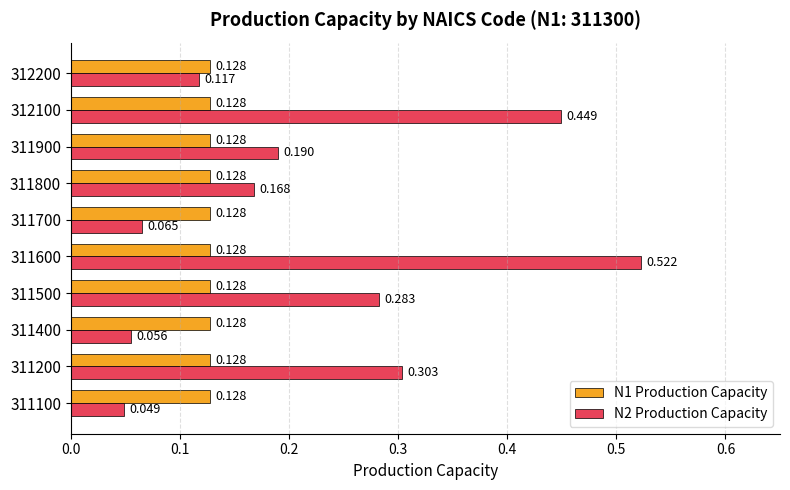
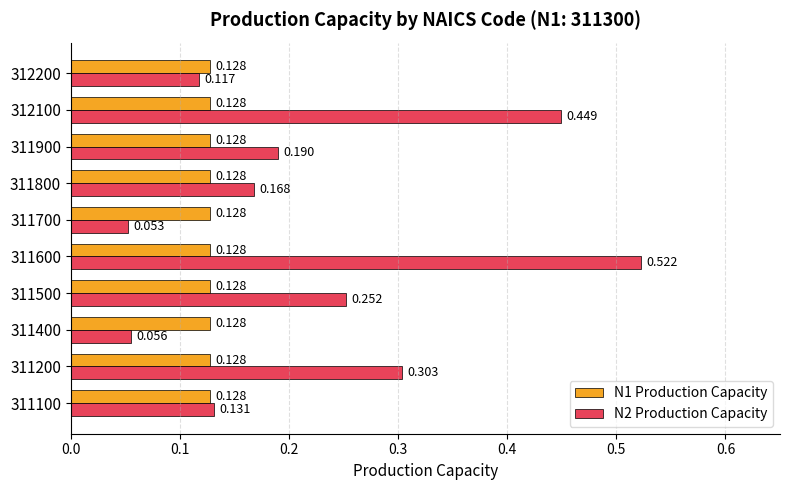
  {
    "N1 Production Capacity": {
      "312200": 0.128,
      "312100": 0.128,
      "311900": 0.128,
      "311800": 0.128,
      "311700": 0.128,
      "311600": 0.128,
      "311500": 0.128,
      "311400": 0.128,
      "311200": 0.128,
      "311100": 0.128
    },
    "N2 Production Capacity": {
      "312200": 0.117,
      "312100": 0.449,
      "311900": 0.190,
      "311800": 0.168,
-     "311700": 0.065,
+     "311700": 0.053,
      "311600": 0.522,
-     "311500": 0.283,
+     "311500": 0.252,
      "311400": 0.056,
      "311200": 0.303,
-     "311100": 0.049
+     "311100": 0.131
    }
  }
